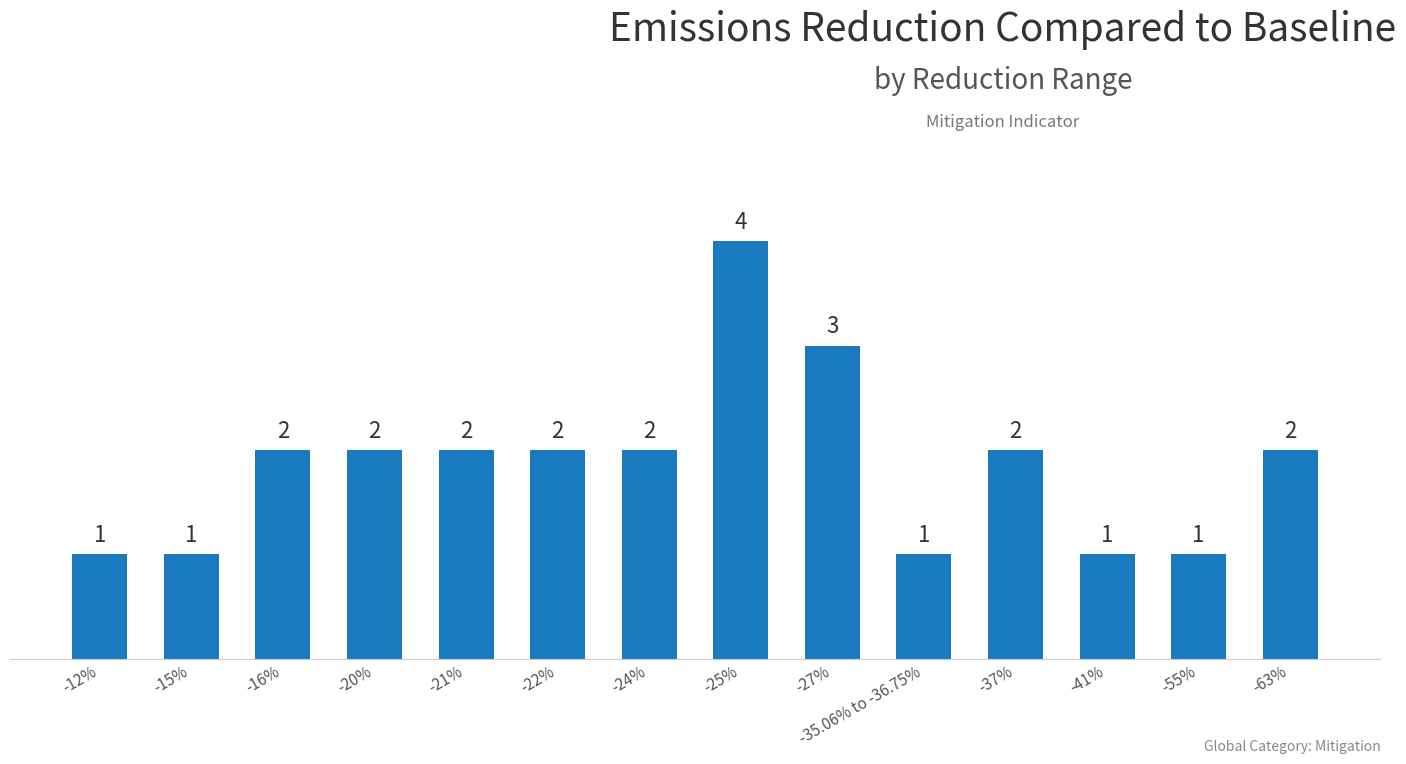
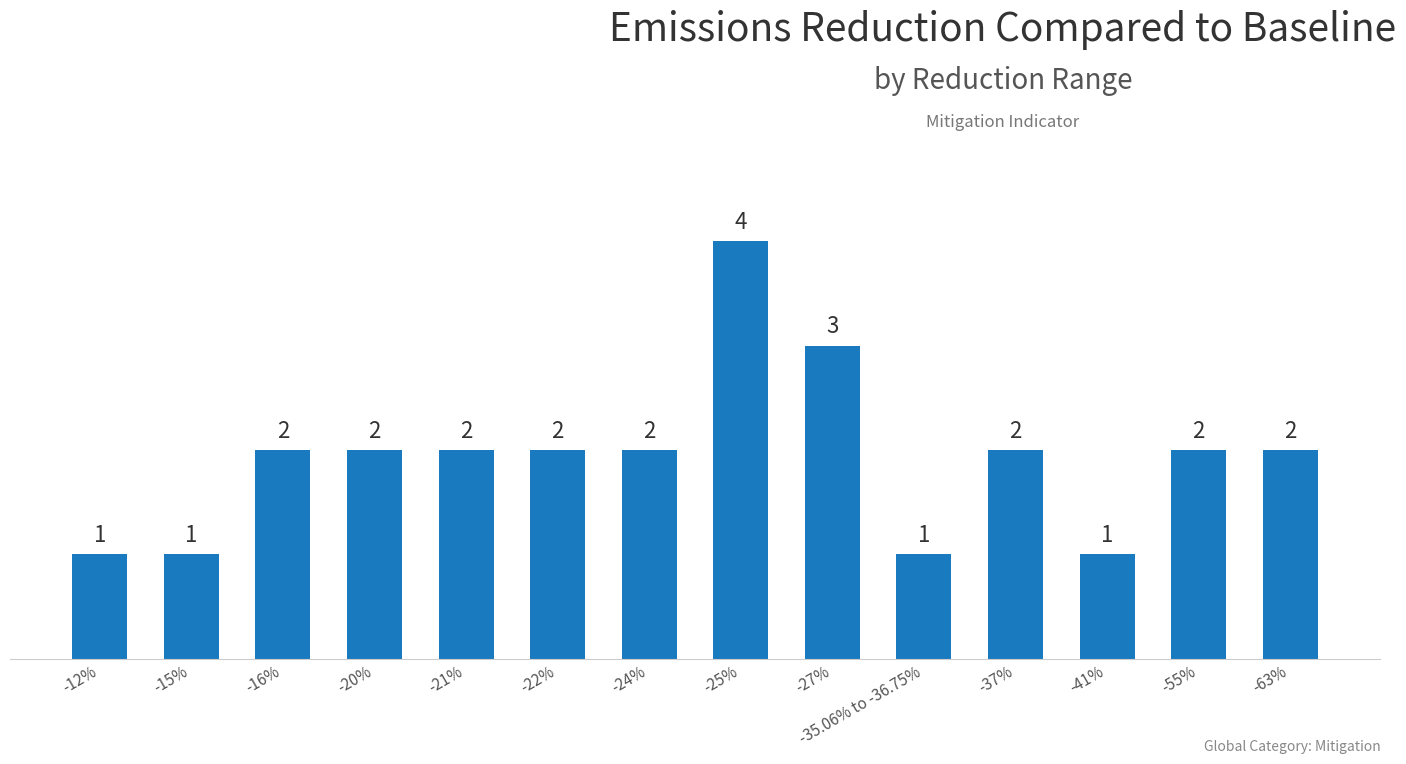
  {
    "-12%": 1,
    "-15%": 1,
    "-16%": 2,
    "-20%": 2,
    "-21%": 2,
    "-22%": 2,
    "-24%": 2,
    "-25%": 4,
    "-27%": 3,
    "-35.06% to -36.75%": 1,
    "-37%": 2,
    "-41%": 1,
-   "-55%": 1,
+   "-55%": 2,
    "-63%": 2
  }
